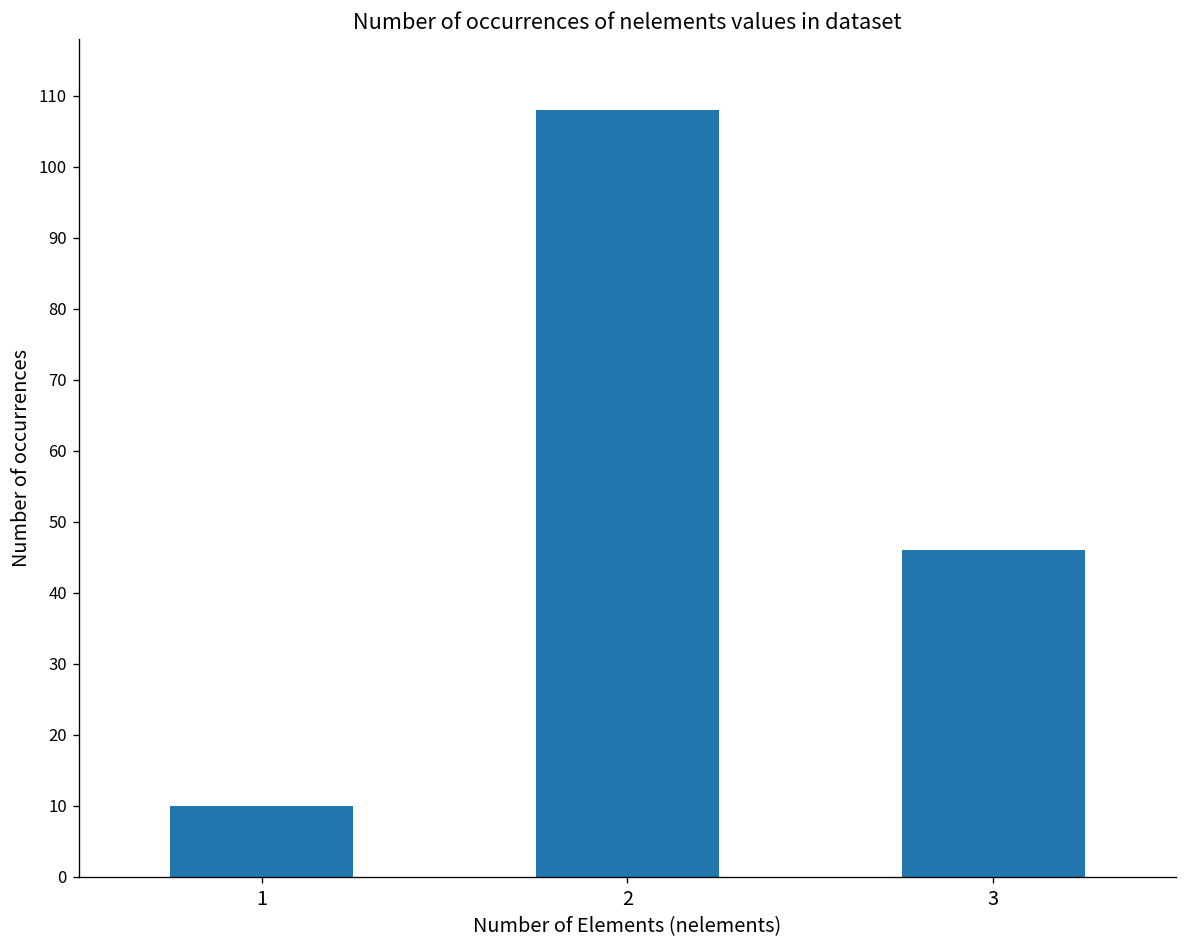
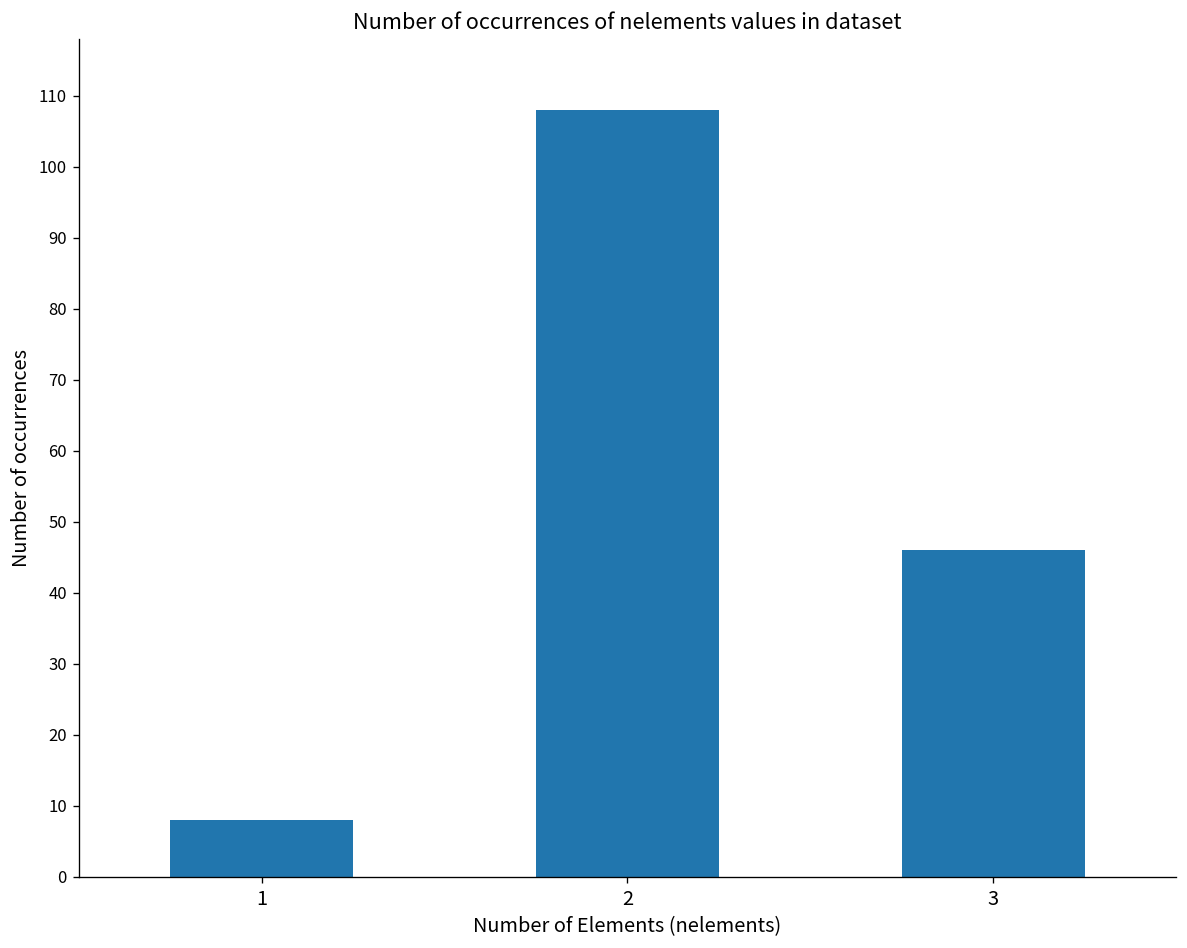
  {
-   "1": 10,
+   "1": 8,
    "2": 108,
    "3": 46
  }
